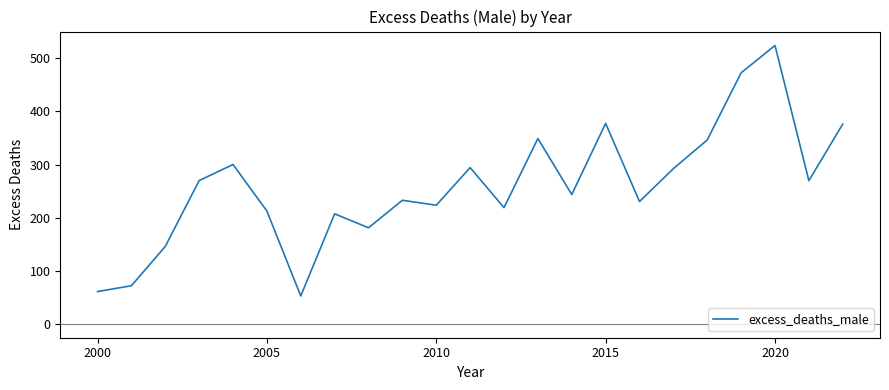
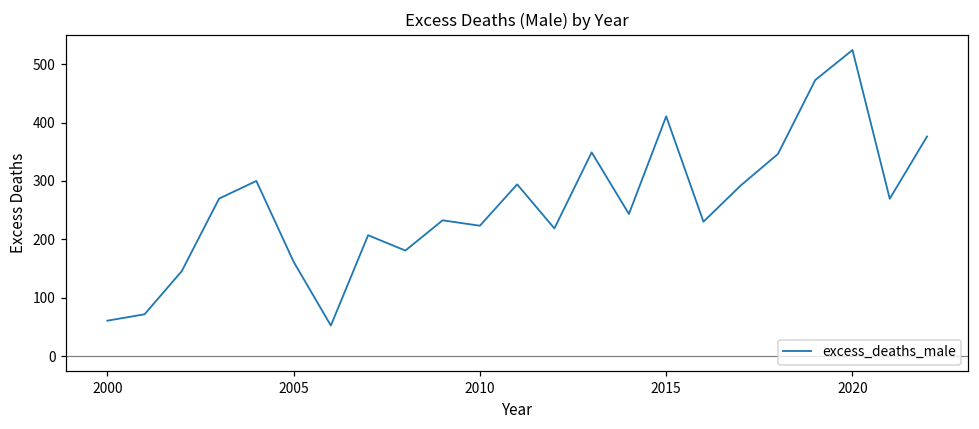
  {
    "2000": 60,
-   "2005": 210,
+   "2005": 160,
    "2010": 220,
-   "2015": 380,
+   "2015": 410,
    "2020": 520
  }
